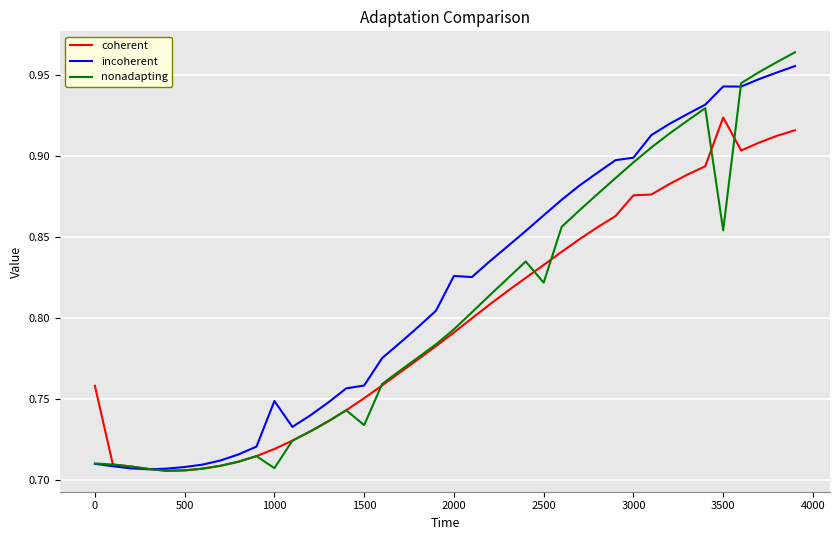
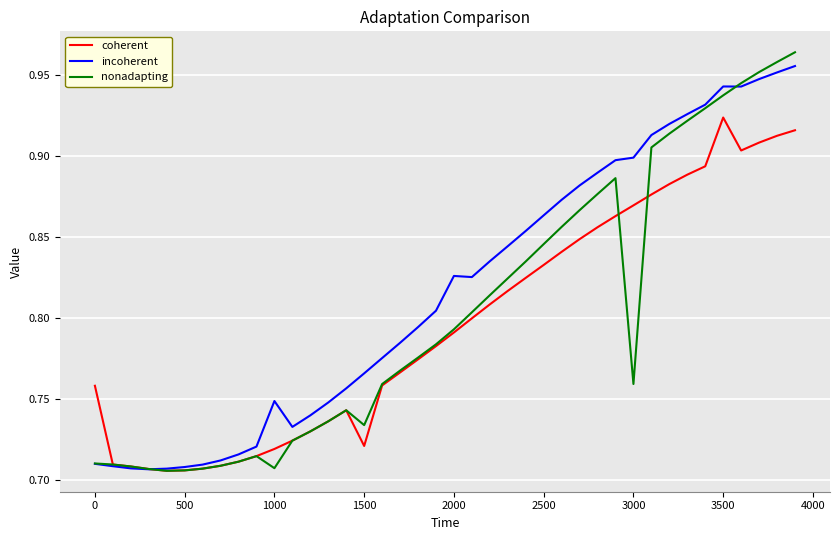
  {
    "coherent": {
      "0": 0.758,
      "1000": 0.719,
-     "1500": 0.751,
+     "1500": 0.721,
      "2000": 0.791,
      "2500": 0.833,
-     "3000": 0.876,
+     "3000": 0.870,
      "3500": 0.924
    },
    "incoherent": {
      "500": 0.708,
      "1000": 0.749,
-     "1500": 0.759,
+     "1500": 0.766,
      "2000": 0.826,
      "2500": 0.864,
      "3000": 0.899,
      "3500": 0.943
    },
    "nonadapting": {
      "1000": 0.708,
      "1500": 0.734,
      "2000": 0.793,
-     "2500": 0.822,
-     "3000": 0.896,
-     "3500": 0.854
+     "2500": 0.846,
+     "3000": 0.760,
+     "3500": 0.938
    }
  }
